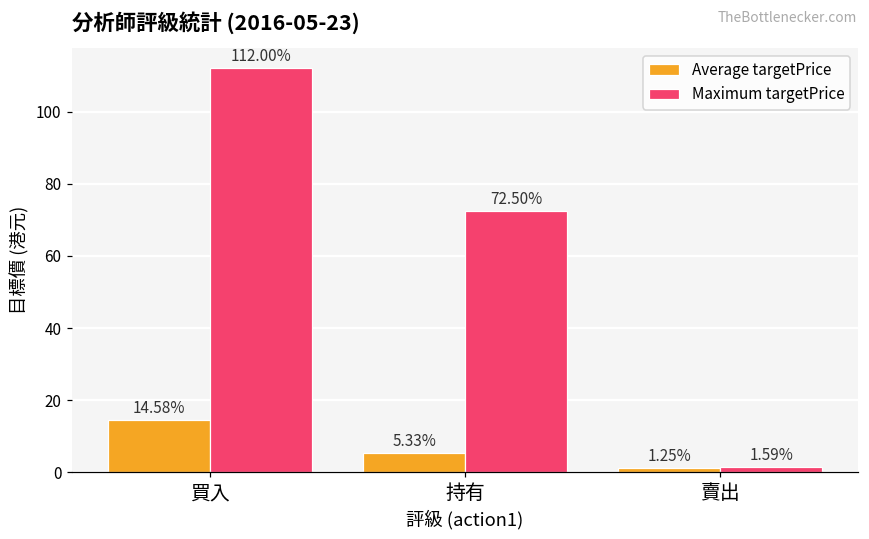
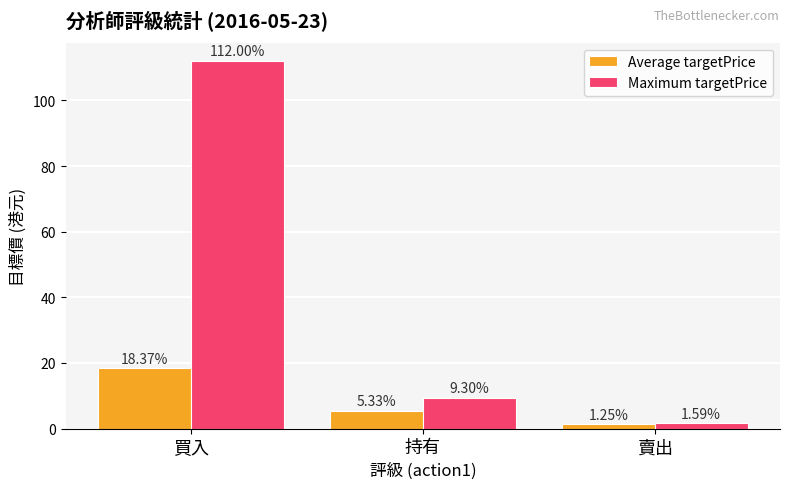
  {
    "Average targetPrice": {
-     "買入": "14.58%",
+     "買入": "18.37%",
      "持有": "5.33%",
      "賣出": "1.25%"
    },
    "Maximum targetPrice": {
      "買入": "112.00%",
-     "持有": "72.50%",
+     "持有": "9.30%",
      "賣出": "1.59%"
    }
  }
